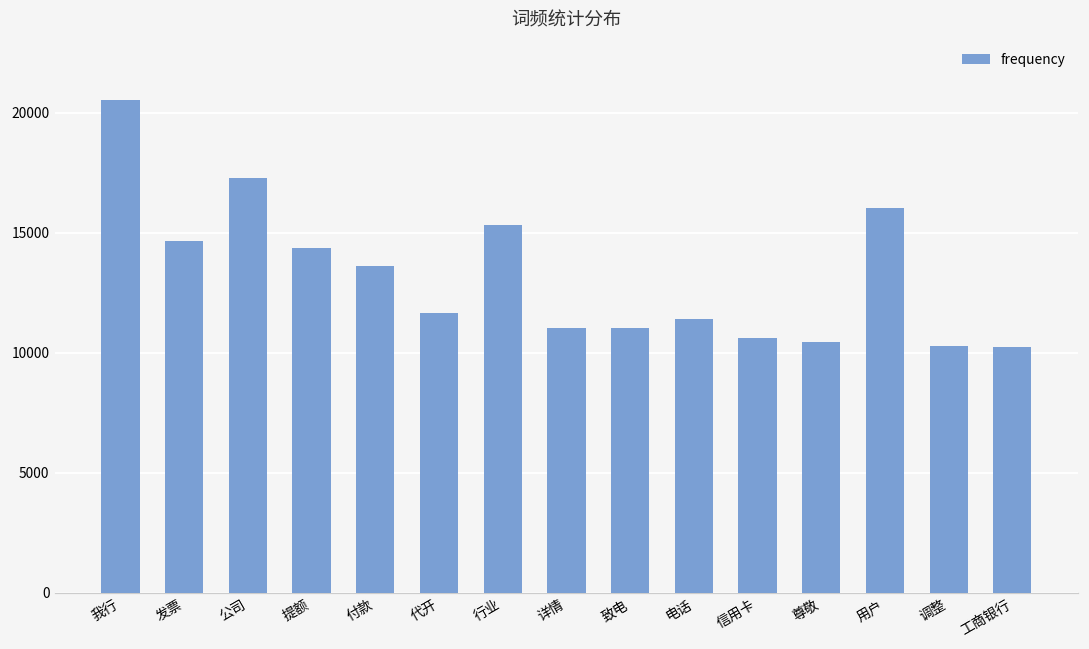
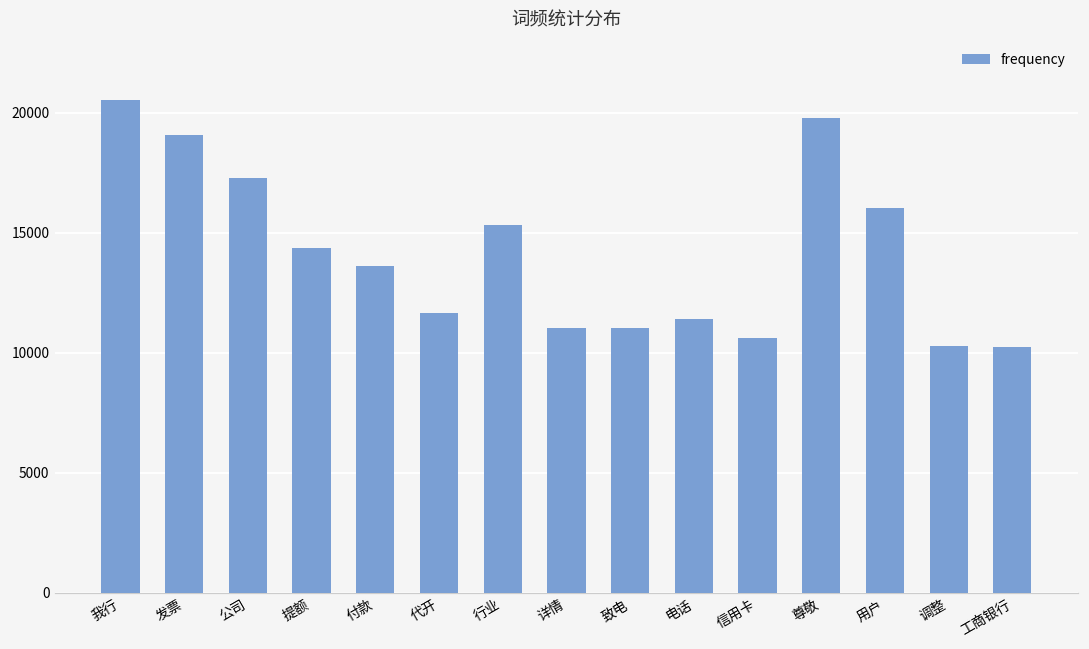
  {
    "我行": 20500,
-   "发票": 14700,
+   "发票": 19100,
    "公司": 17300,
    "提额": 14400,
    "付款": 13600,
    "代开": 11600,
    "行业": 15300,
    "详情": 11000,
    "致电": 11000,
    "电话": 11400,
    "信用卡": 10600,
-   "尊敬": 10500,
+   "尊敬": 19800,
    "用户": 16000,
    "调整": 10300,
    "工商银行": 10300
  }
